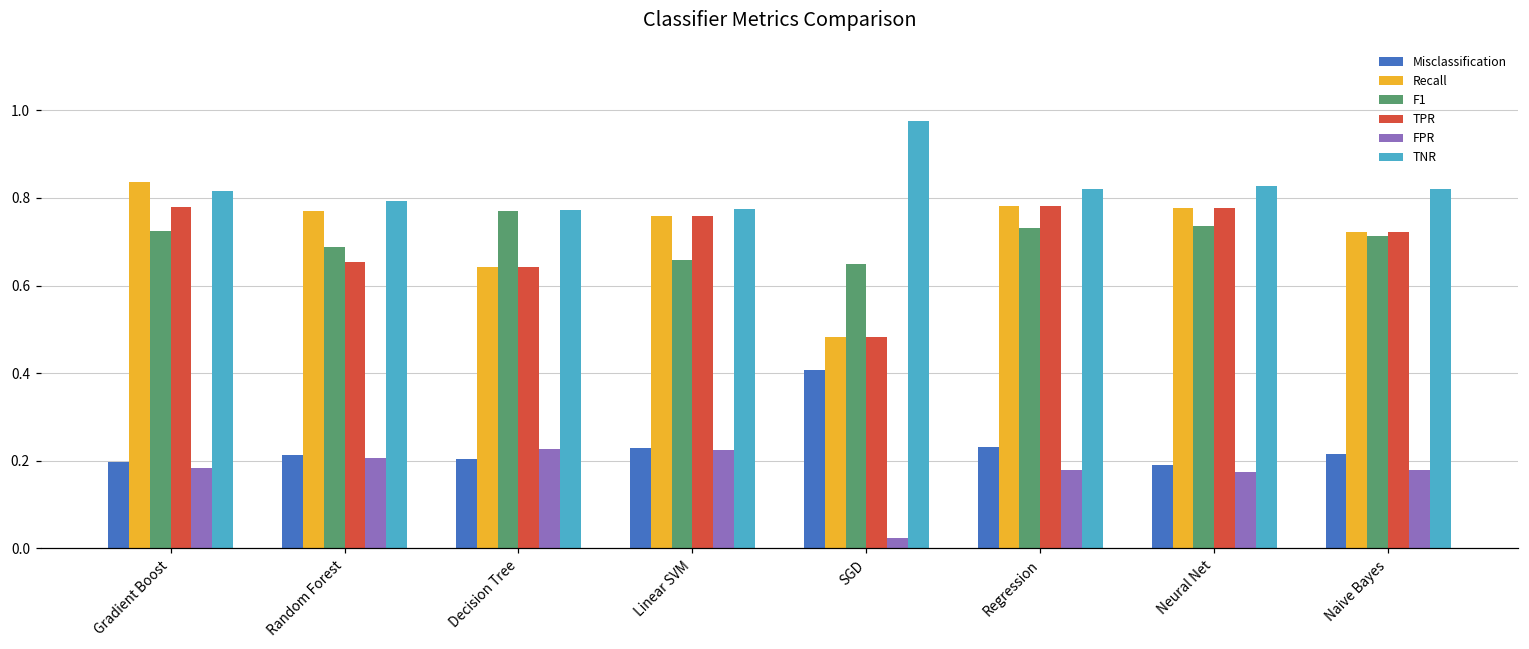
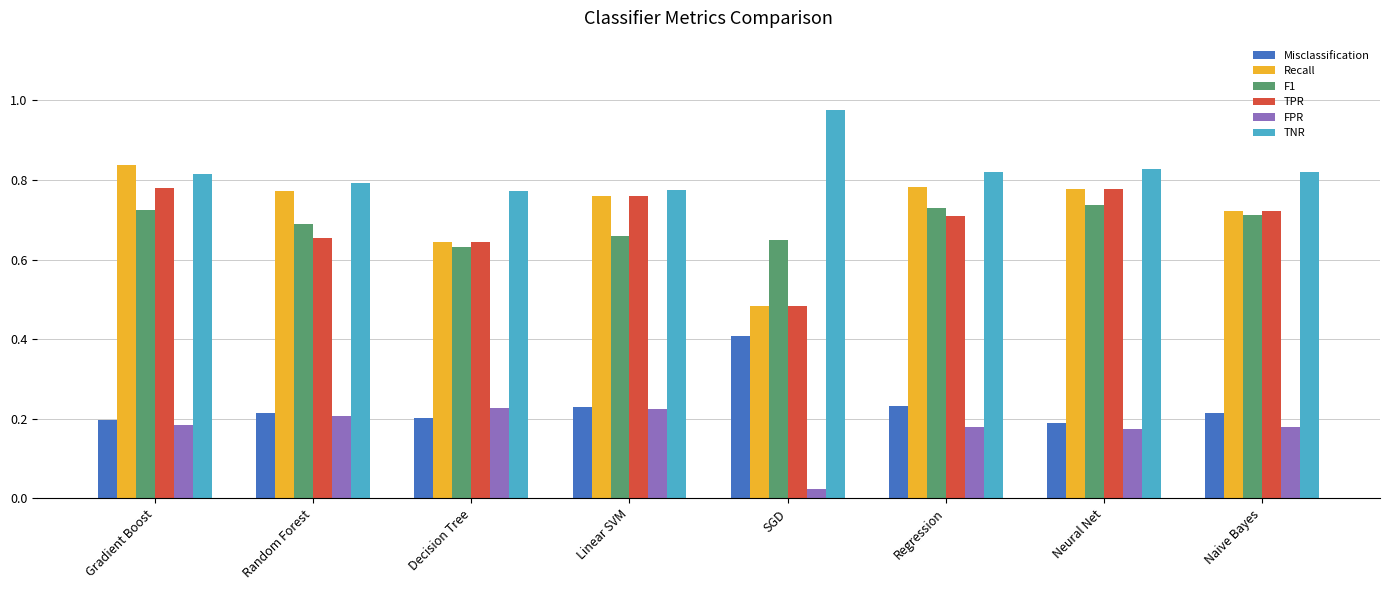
  {
    "Misclassification": {
      "Gradient Boost": 0.20,
      "Random Forest": 0.21,
      "Decision Tree": 0.20,
      "Linear SVM": 0.23,
      "SGD": 0.41,
      "Regression": 0.23,
      "Neural Net": 0.19,
      "Naive Bayes": 0.22
    },
    "Recall": {
      "Gradient Boost": 0.84,
      "Random Forest": 0.77,
      "Decision Tree": 0.64,
      "Linear SVM": 0.76,
      "SGD": 0.48,
      "Regression": 0.78,
      "Neural Net": 0.78,
      "Naive Bayes": 0.72
    },
    "F1": {
      "Gradient Boost": 0.72,
      "Random Forest": 0.69,
-     "Decision Tree": 0.77,
+     "Decision Tree": 0.63,
      "Linear SVM": 0.66,
      "SGD": 0.65,
      "Regression": 0.73,
      "Neural Net": 0.74,
      "Naive Bayes": 0.71
    },
    "TPR": {
      "Gradient Boost": 0.78,
      "Random Forest": 0.65,
      "Decision Tree": 0.64,
      "Linear SVM": 0.76,
      "SGD": 0.48,
-     "Regression": 0.78,
+     "Regression": 0.71,
      "Neural Net": 0.78,
      "Naive Bayes": 0.72
    },
    "FPR": {
      "Gradient Boost": 0.18,
      "Random Forest": 0.21,
      "Decision Tree": 0.23,
      "Linear SVM": 0.22,
      "SGD": 0.02,
      "Regression": 0.18,
      "Neural Net": 0.17,
      "Naive Bayes": 0.18
    },
    "TNR": {
      "Gradient Boost": 0.82,
      "Random Forest": 0.79,
      "Decision Tree": 0.77,
      "Linear SVM": 0.78,
      "SGD": 0.98,
      "Regression": 0.82,
      "Neural Net": 0.83,
      "Naive Bayes": 0.82
    }
  }
